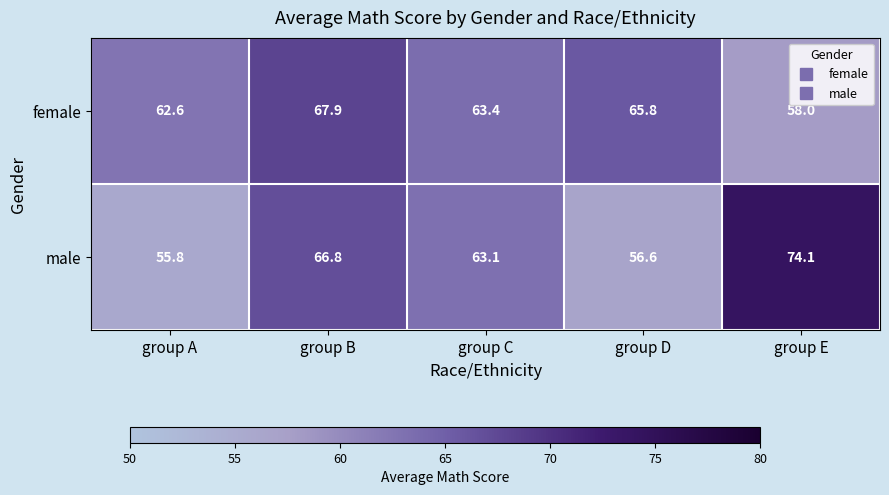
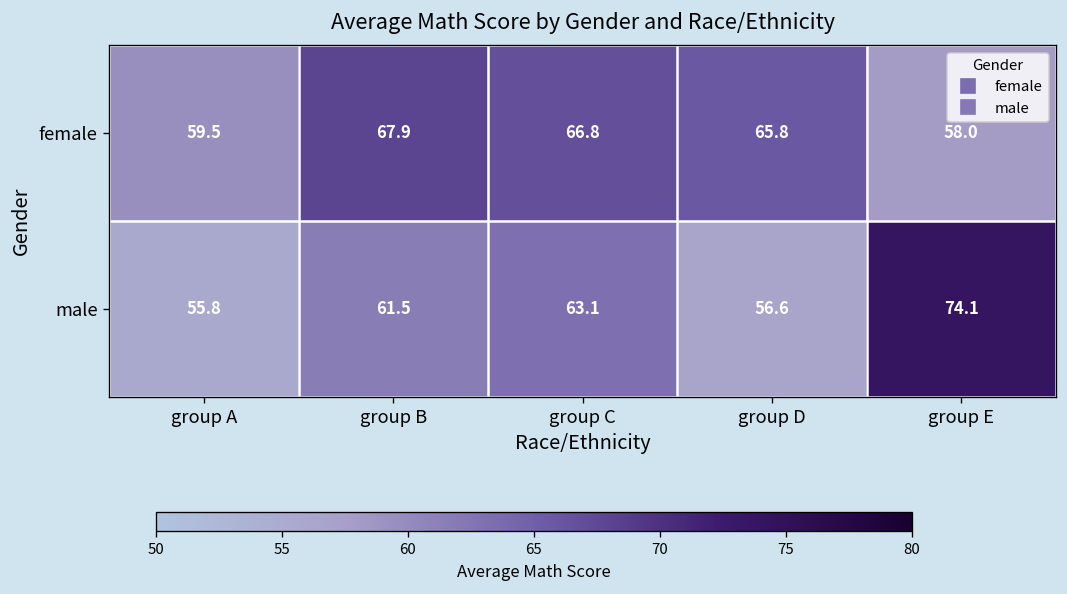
  {
    "female": {
-     "group A": 62.6,
+     "group A": 59.5,
      "group B": 67.9,
-     "group C": 63.4,
+     "group C": 66.8,
      "group D": 65.8
    },
    "male": {
      "group A": 55.8,
-     "group B": 66.8,
+     "group B": 61.5,
      "group C": 63.1,
      "group D": 56.6,
      "group E": 74.1
    }
  }
